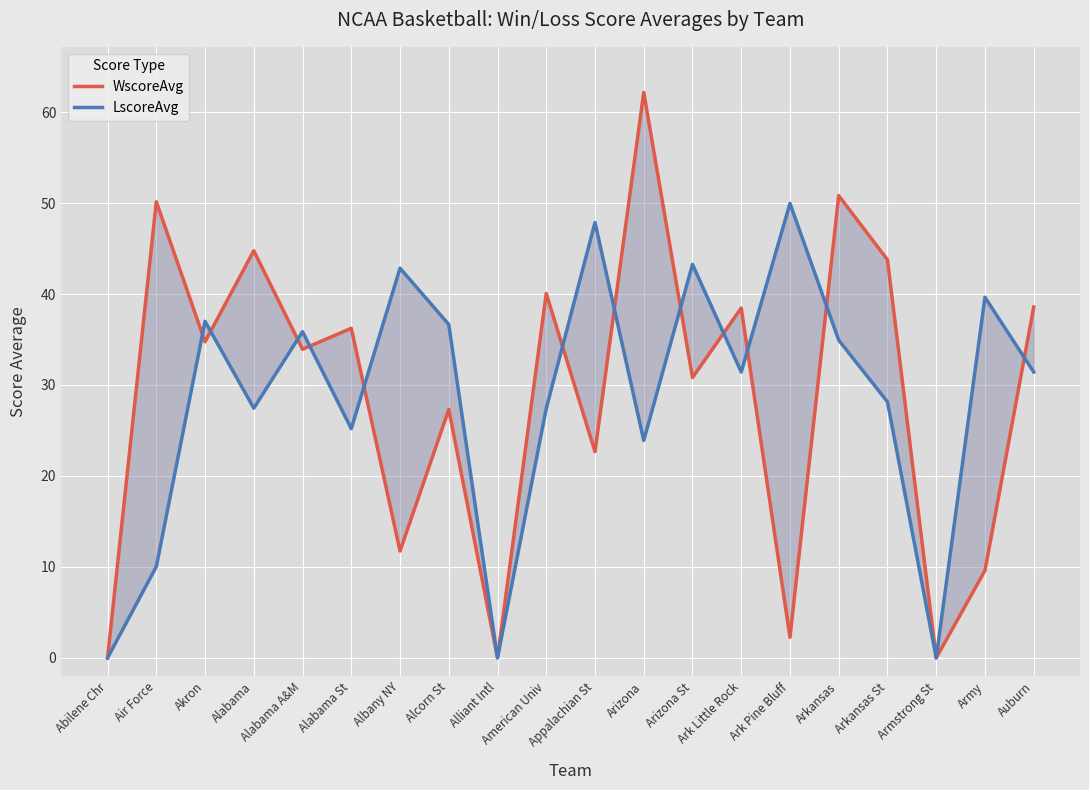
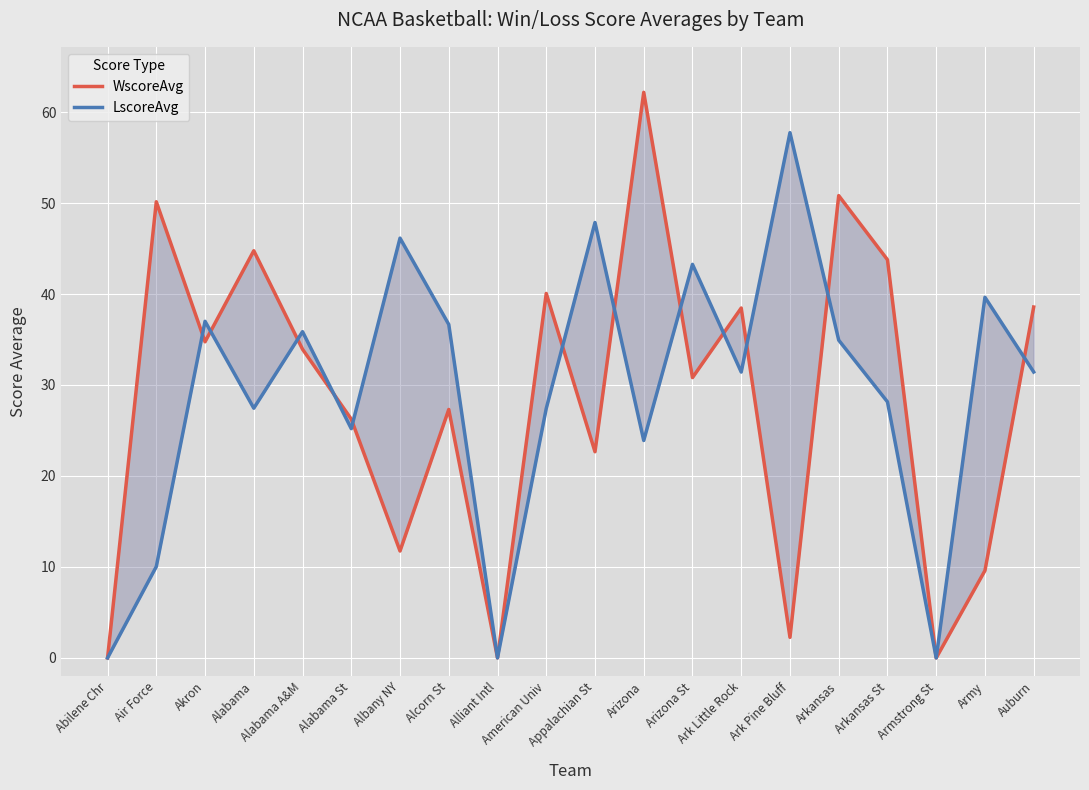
  {
    "WscoreAvg": {
      "Akron": 35,
      "Alabama A&M": 34,
-     "Alabama St": 36,
+     "Alabama St": 26,
      "Albany NY": 12,
      "Alcorn St": 27,
      "Appalachian St": 23,
      "Arizona St": 31,
      "Ark Pine Bluff": 2,
      "Army": 10
    },
    "LscoreAvg": {
      "Air Force": 10,
      "Alabama": 27,
      "Alabama St": 25,
-     "Albany NY": 43,
+     "Albany NY": 46,
      "American Univ": 27,
      "Arizona": 24,
      "Ark Little Rock": 31,
-     "Ark Pine Bluff": 50,
+     "Ark Pine Bluff": 58,
      "Arkansas": 35,
      "Arkansas St": 28,
      "Auburn": 31
    }
  }
